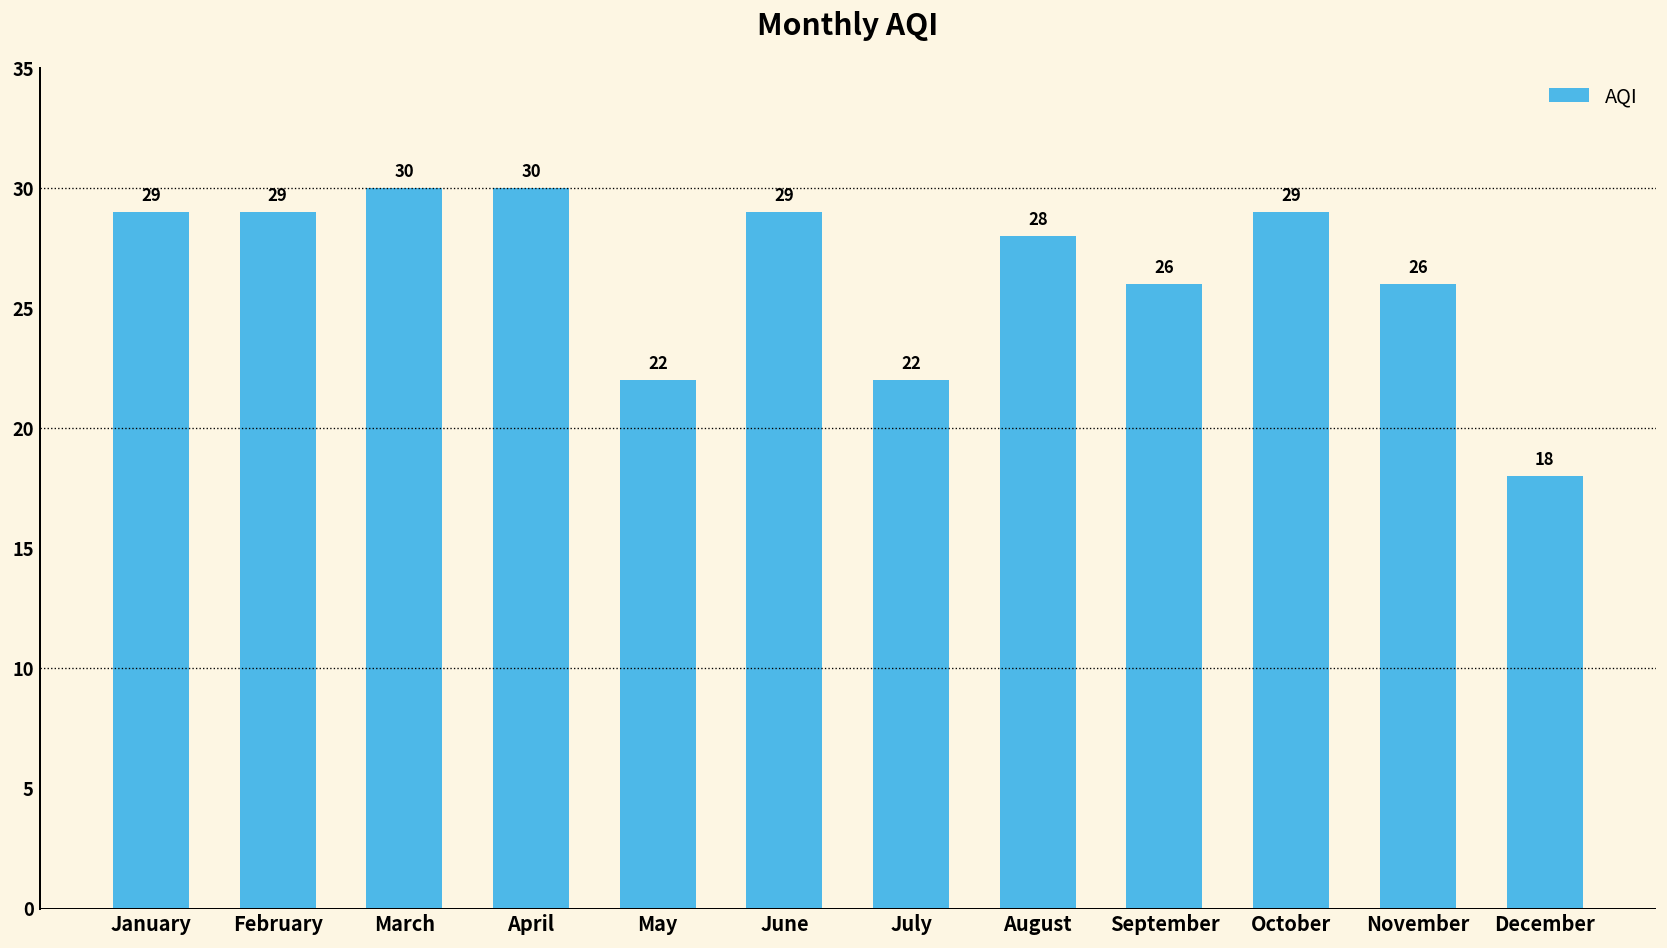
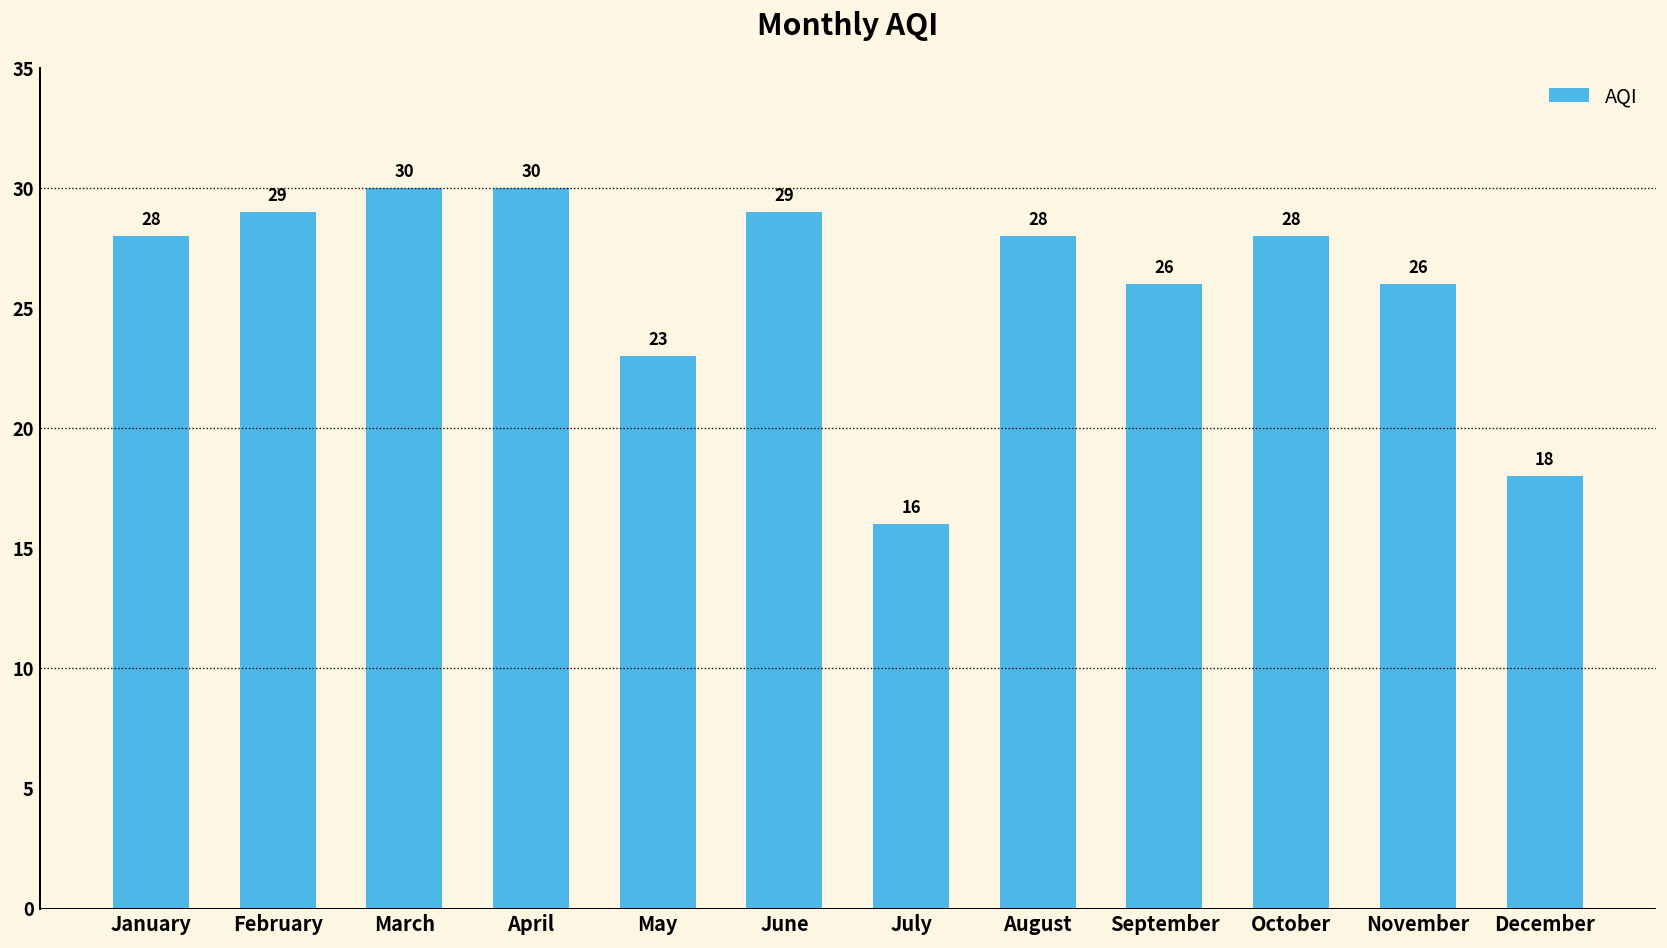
  {
-   "January": 29,
+   "January": 28,
    "February": 29,
    "March": 30,
    "April": 30,
-   "May": 22,
+   "May": 23,
    "June": 29,
-   "July": 22,
+   "July": 16,
    "August": 28,
    "September": 26,
-   "October": 29,
+   "October": 28,
    "November": 26,
    "December": 18
  }
